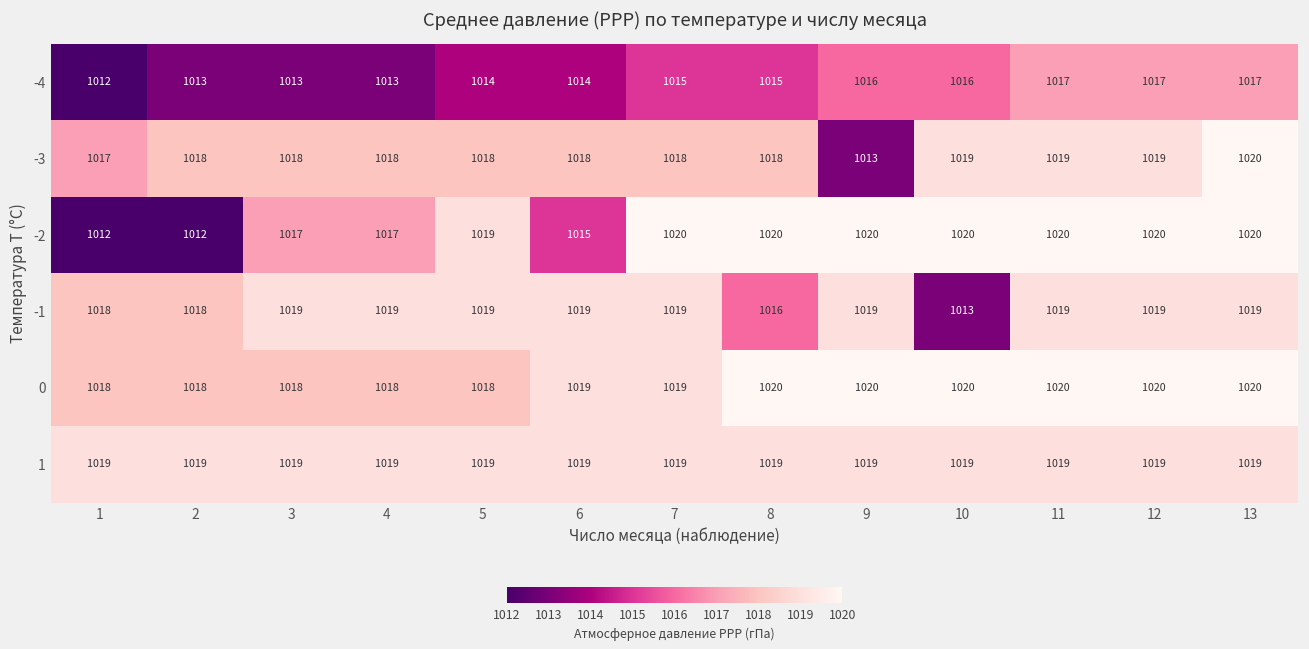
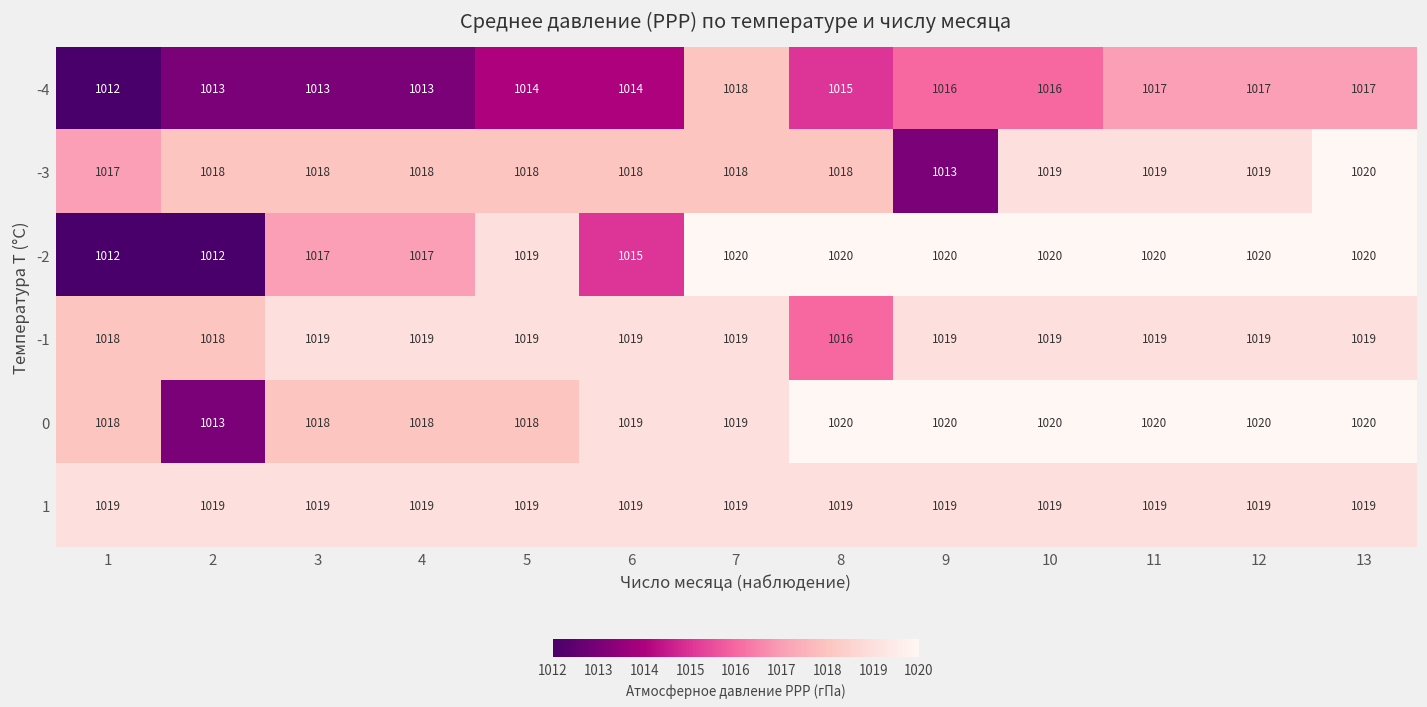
  {
    "-4": {
      "1": 1012,
      "2": 1013,
      "3": 1013,
      "4": 1013,
      "5": 1014,
      "6": 1014,
-     "7": 1015,
+     "7": 1018,
      "8": 1015,
      "9": 1016,
      "10": 1016,
      "11": 1017,
      "12": 1017,
      "13": 1017
    },
    "-3": {
      "1": 1017,
      "2": 1018,
      "3": 1018,
      "4": 1018,
      "5": 1018,
      "6": 1018,
      "7": 1018,
      "8": 1018,
      "9": 1013,
      "10": 1019,
      "11": 1019,
      "12": 1019,
      "13": 1020
    },
    "-2": {
      "1": 1012,
      "2": 1012,
      "3": 1017,
      "4": 1017,
      "5": 1019,
      "6": 1015,
      "7": 1020,
      "8": 1020,
      "9": 1020,
      "10": 1020,
      "11": 1020,
      "12": 1020,
      "13": 1020
    },
    "-1": {
      "1": 1018,
      "2": 1018,
      "3": 1019,
      "4": 1019,
      "5": 1019,
      "6": 1019,
      "7": 1019,
      "8": 1016,
      "9": 1019,
-     "10": 1013,
+     "10": 1019,
      "11": 1019,
      "12": 1019,
      "13": 1019
    },
    "0": {
      "1": 1018,
-     "2": 1018,
+     "2": 1013,
      "3": 1018,
      "4": 1018,
      "5": 1018,
      "6": 1019,
      "7": 1019,
      "8": 1020,
      "9": 1020,
      "10": 1020,
      "11": 1020,
      "12": 1020,
      "13": 1020
    },
    "1": {
      "1": 1019,
      "2": 1019,
      "3": 1019,
      "4": 1019,
      "5": 1019,
      "6": 1019,
      "7": 1019,
      "8": 1019,
      "9": 1019,
      "10": 1019,
      "11": 1019,
      "12": 1019,
      "13": 1019
    }
  }
